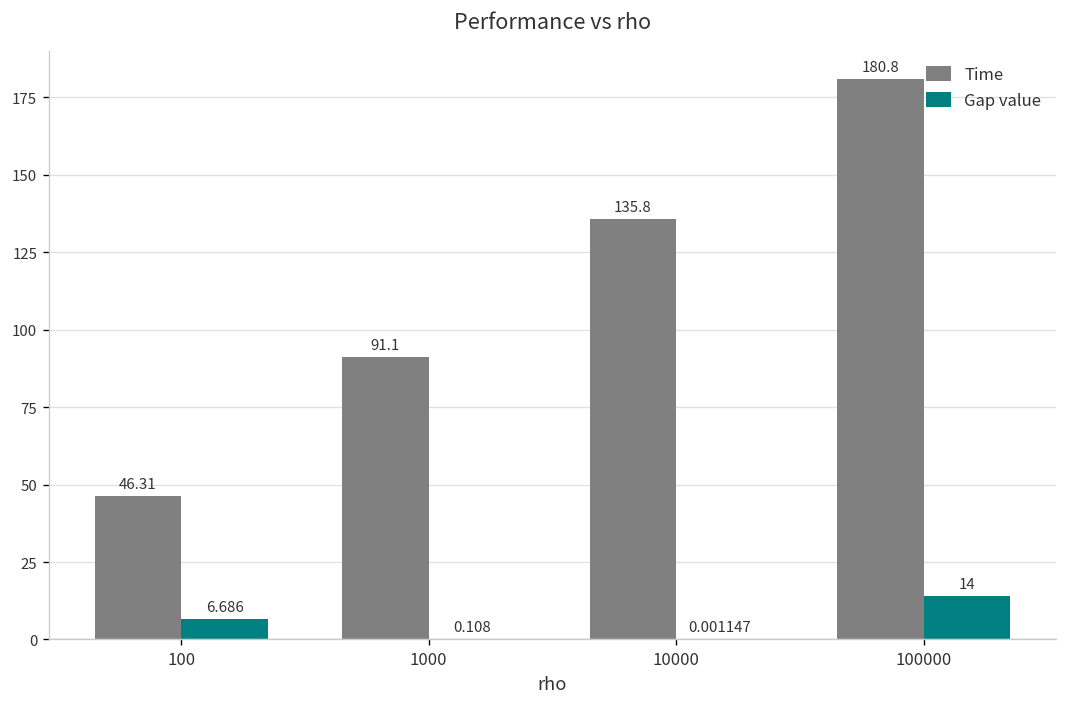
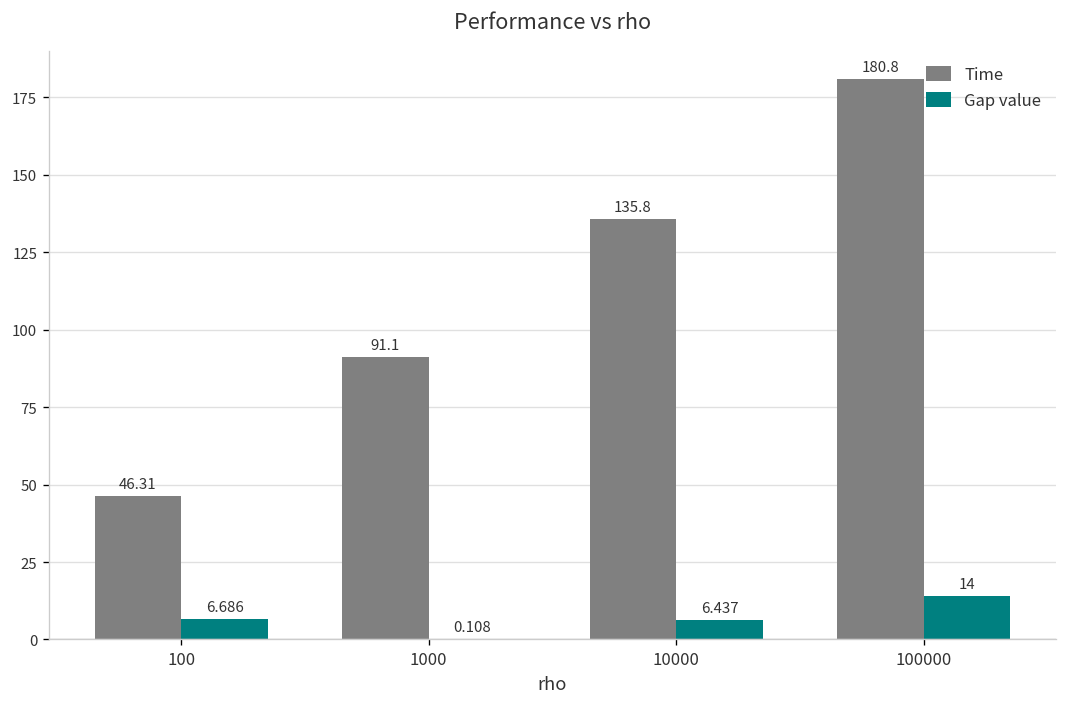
  {
    "Time": {
      "100": 46.31,
      "1000": 91.1,
      "10000": 135.8,
      "100000": 180.8
    },
    "Gap value": {
      "100": 6.686,
      "1000": 0.108,
-     "10000": 0.001147,
+     "10000": 6.437,
      "100000": 14
    }
  }
